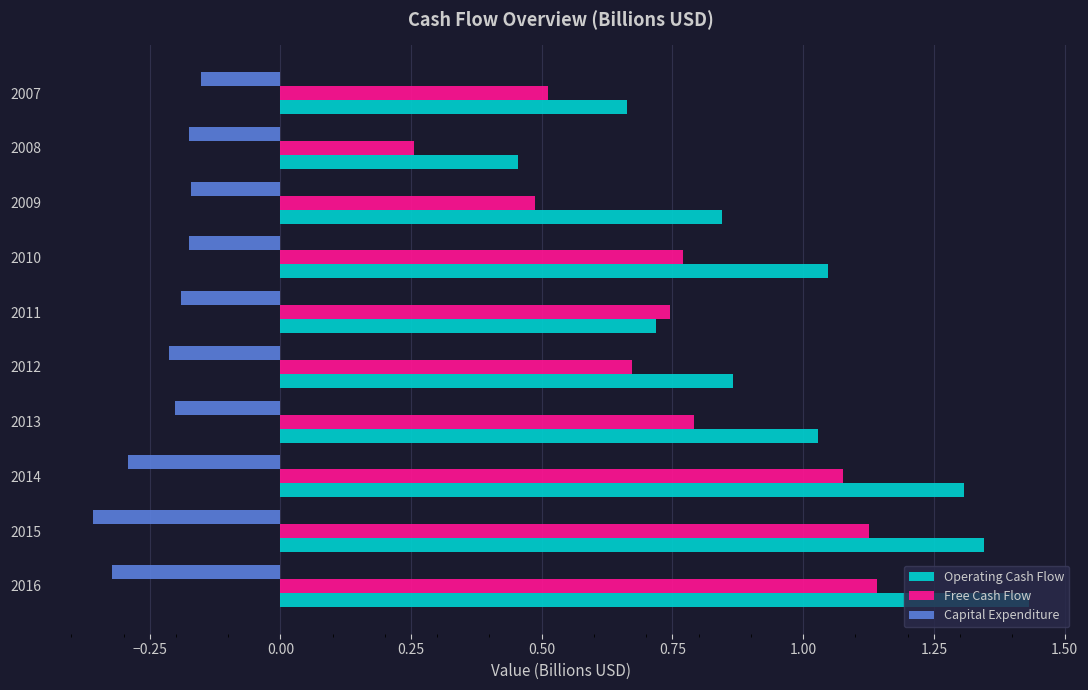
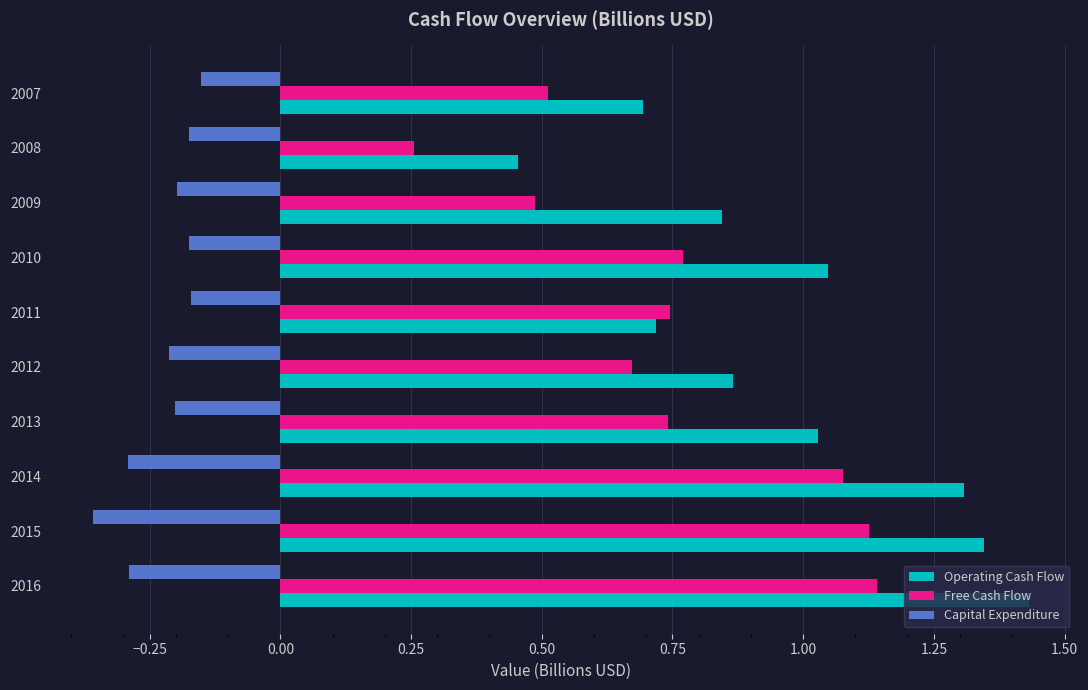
  {
    "Operating Cash Flow": {
-     "2007": 0.66,
+     "2007": 0.69,
      "2008": 0.45,
      "2009": 0.84,
      "2010": 1.05,
      "2011": 0.72,
      "2012": 0.87,
      "2013": 1.03,
      "2014": 1.31,
      "2015": 1.35
    },
    "Free Cash Flow": {
      "2007": 0.51,
      "2008": 0.26,
      "2009": 0.49,
      "2010": 0.77,
      "2011": 0.75,
      "2012": 0.67,
-     "2013": 0.79,
+     "2013": 0.74,
      "2014": 1.08,
      "2015": 1.13,
      "2016": 1.14
    },
    "Capital Expenditure": {
      "2007": -0.15,
      "2008": -0.18,
-     "2009": -0.17,
+     "2009": -0.20,
      "2010": -0.18,
-     "2011": -0.19,
+     "2011": -0.17,
      "2012": -0.21,
      "2013": -0.20,
      "2014": -0.29,
      "2015": -0.36,
-     "2016": -0.32
+     "2016": -0.29
    }
  }
